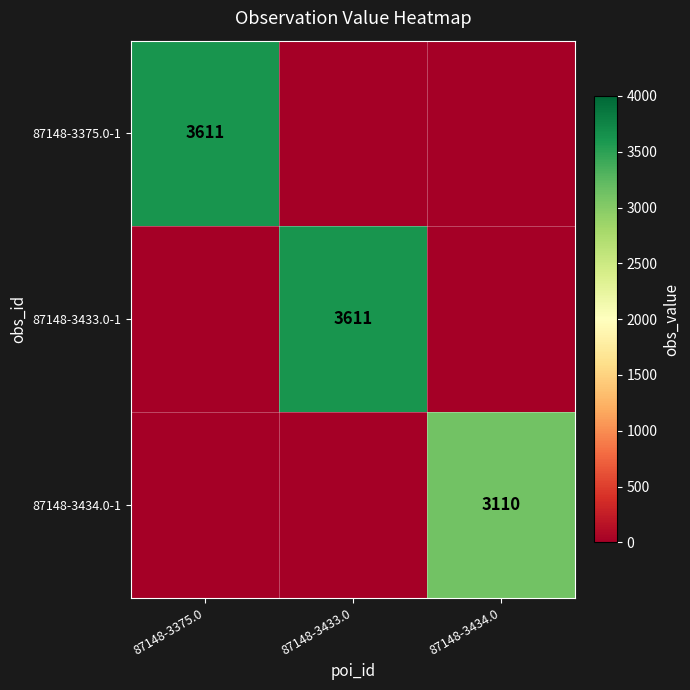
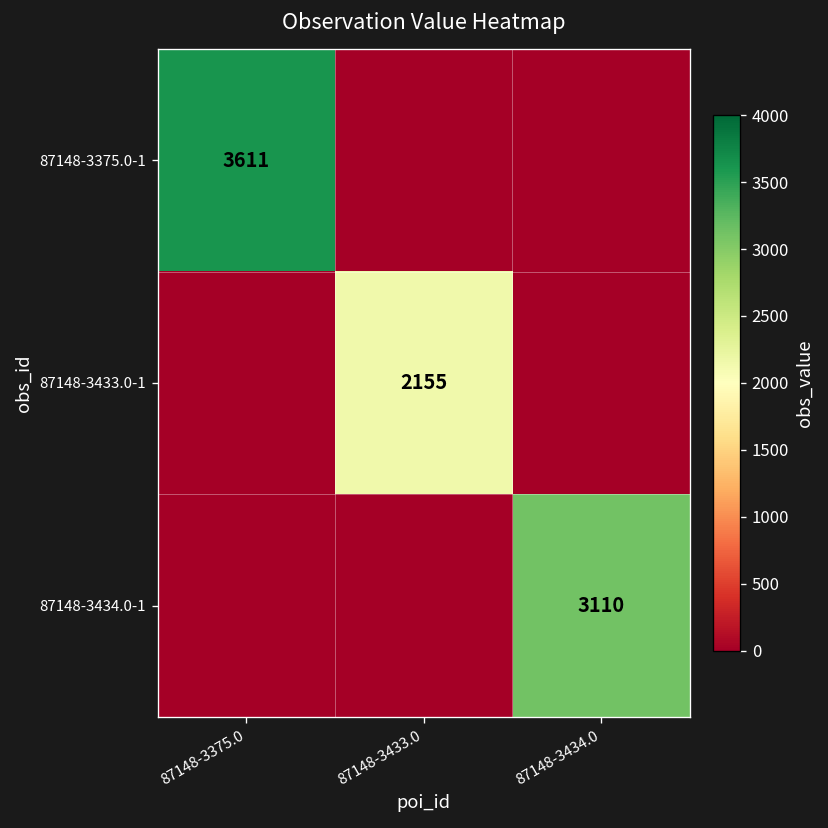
  {
    "87148-3375.0-1": {
      "87148-3375.0": 3611
    },
    "87148-3433.0-1": {
-     "87148-3433.0": 3611
+     "87148-3433.0": 2155
    },
    "87148-3434.0-1": {
      "87148-3434.0": 3110
    }
  }
